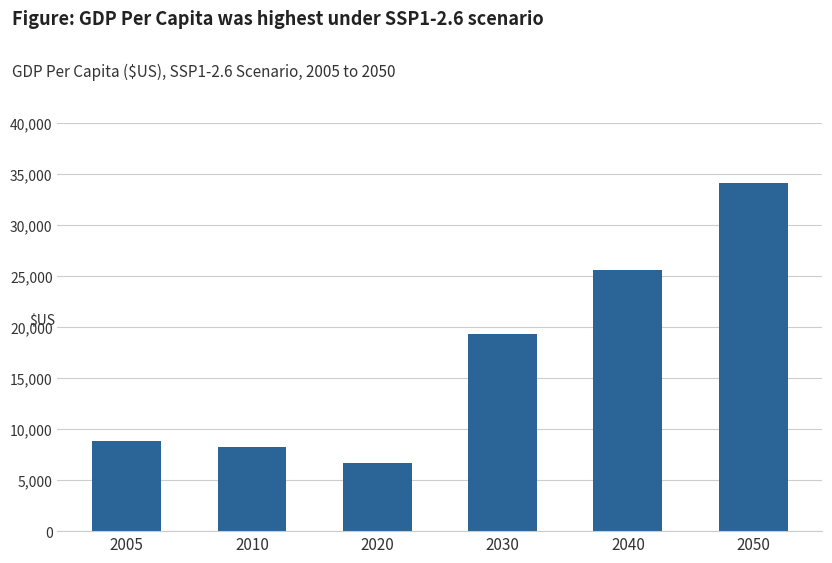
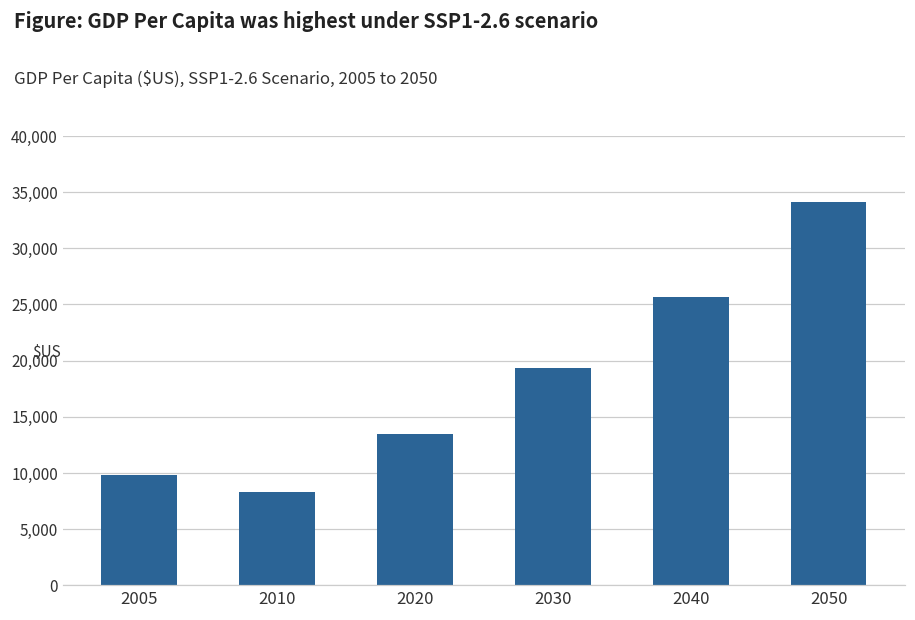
  {
-   "2005": "8,800",
+   "2005": "9,800",
    "2010": "8,300",
-   "2020": "6,700",
+   "2020": "13,400",
    "2030": "19,300",
    "2040": "25,600",
    "2050": "34,200"
  }
